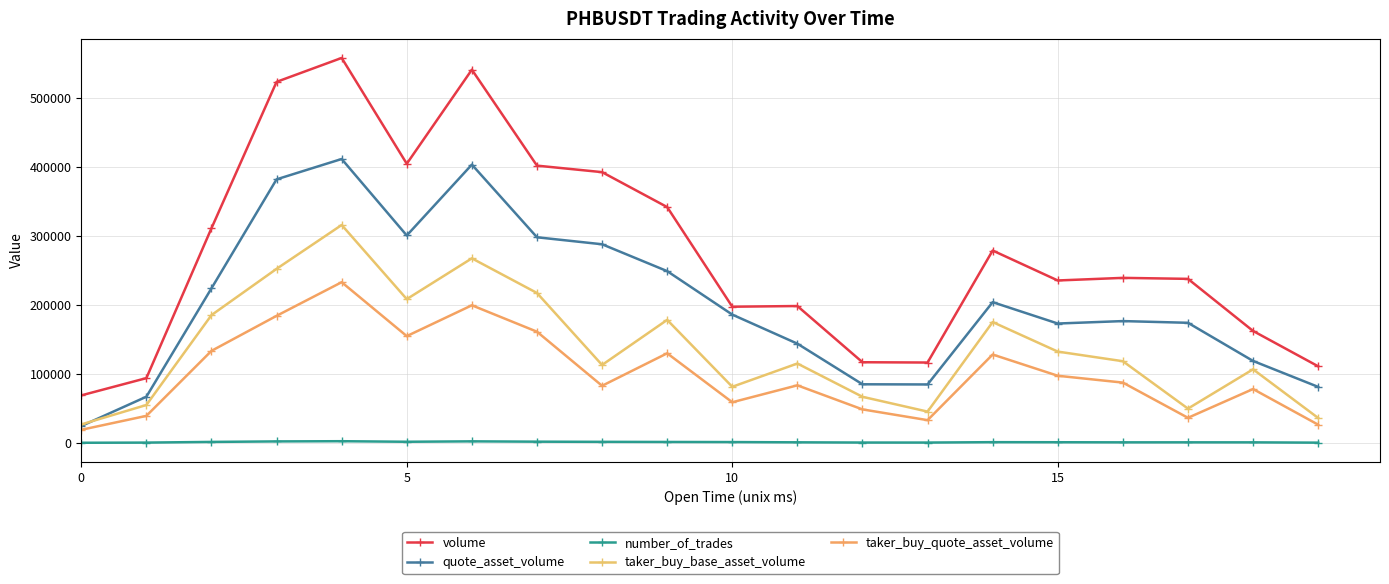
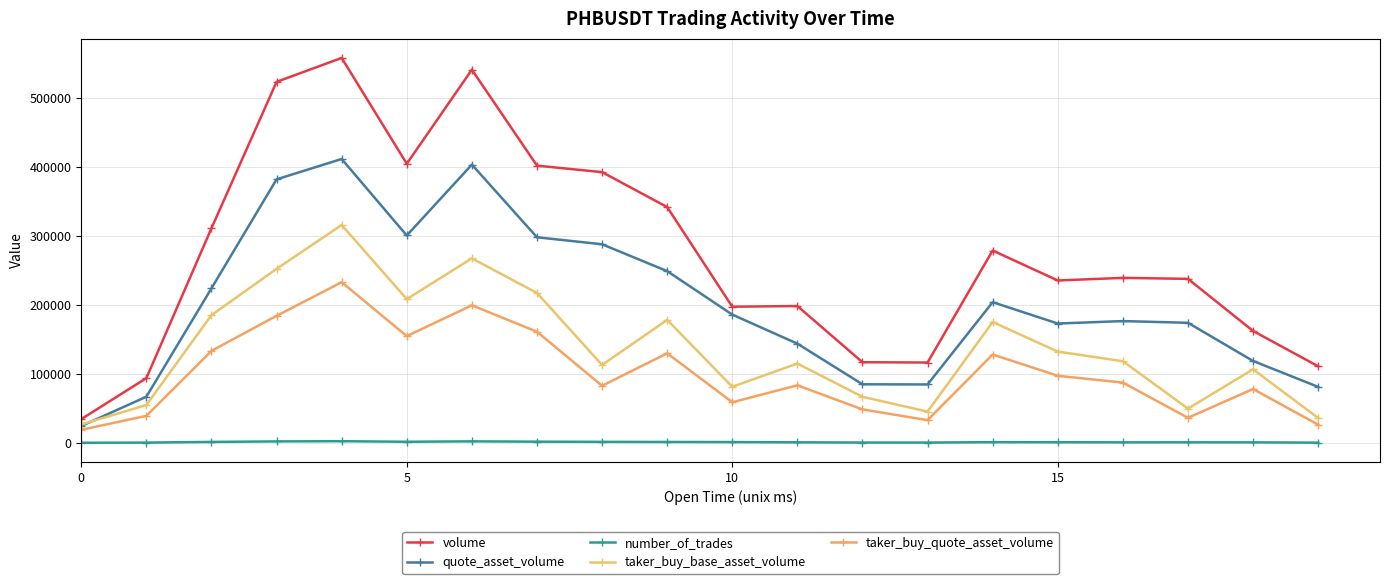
  {
    "volume": {
-     "0": 70000,
+     "0": 30000,
      "5": 400000,
      "10": 200000,
      "15": 240000
    }
  }
